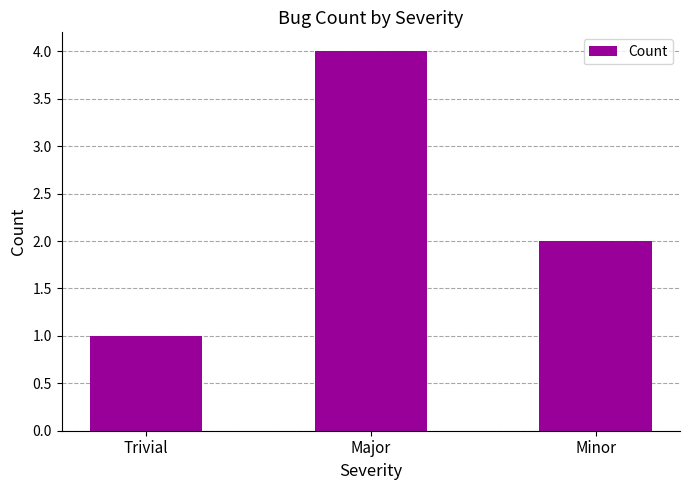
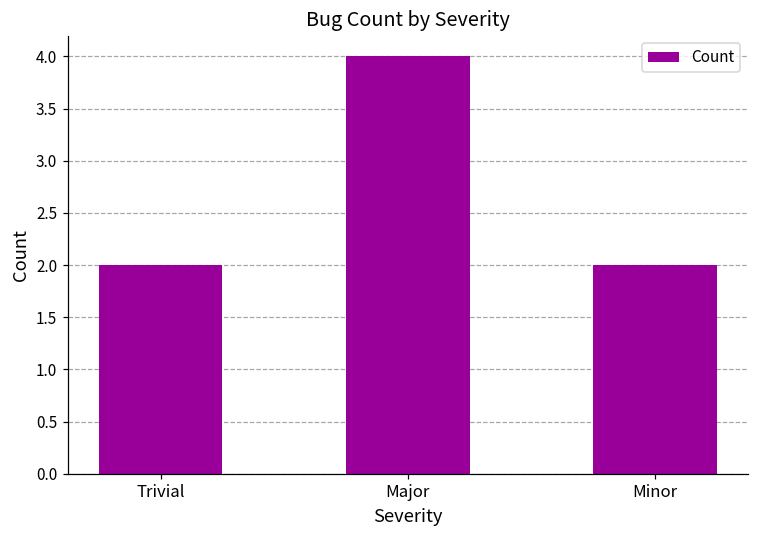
  {
-   "Trivial": 1,
+   "Trivial": 2,
    "Major": 4,
    "Minor": 2
  }
